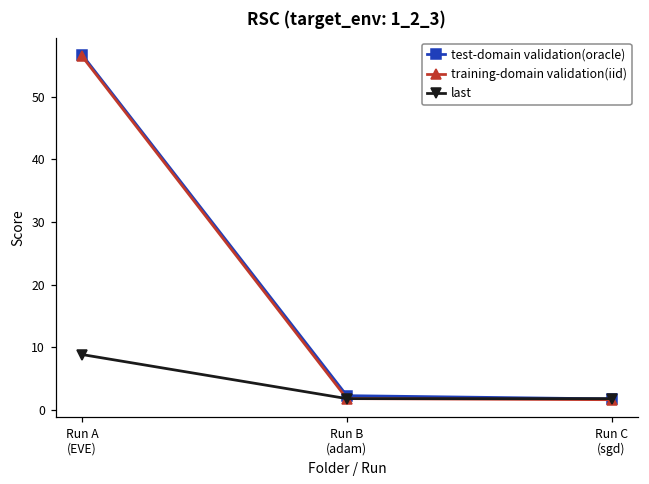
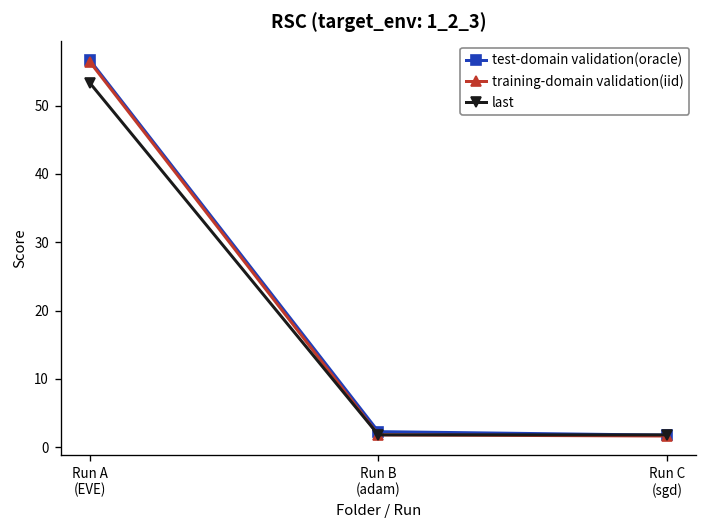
  {
    "test-domain validation(oracle)": {
      "Run B (adam)": 2
    },
    "last": {
-     "Run A (EVE)": 9
+     "Run A (EVE)": 53
    }
  }
